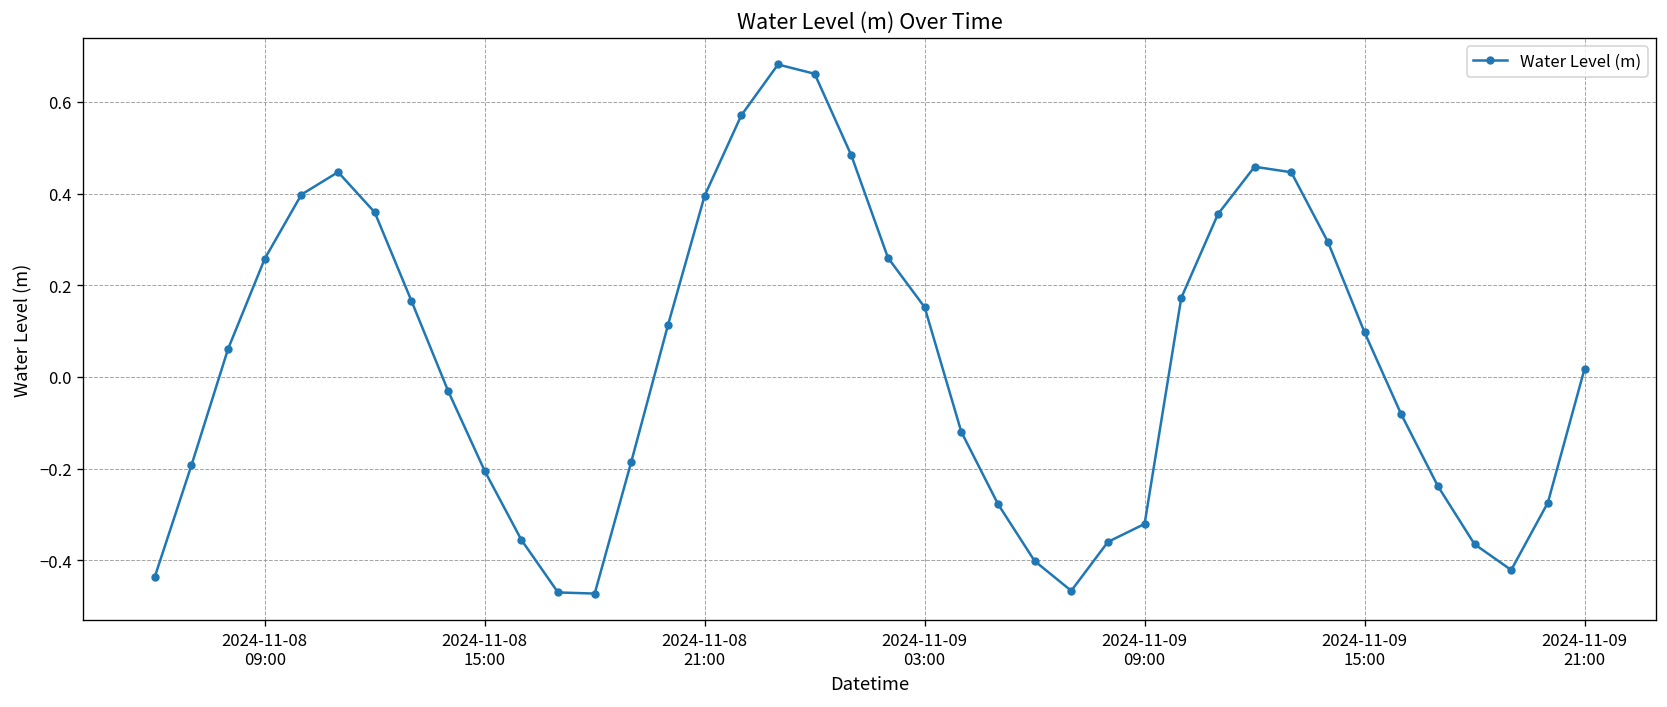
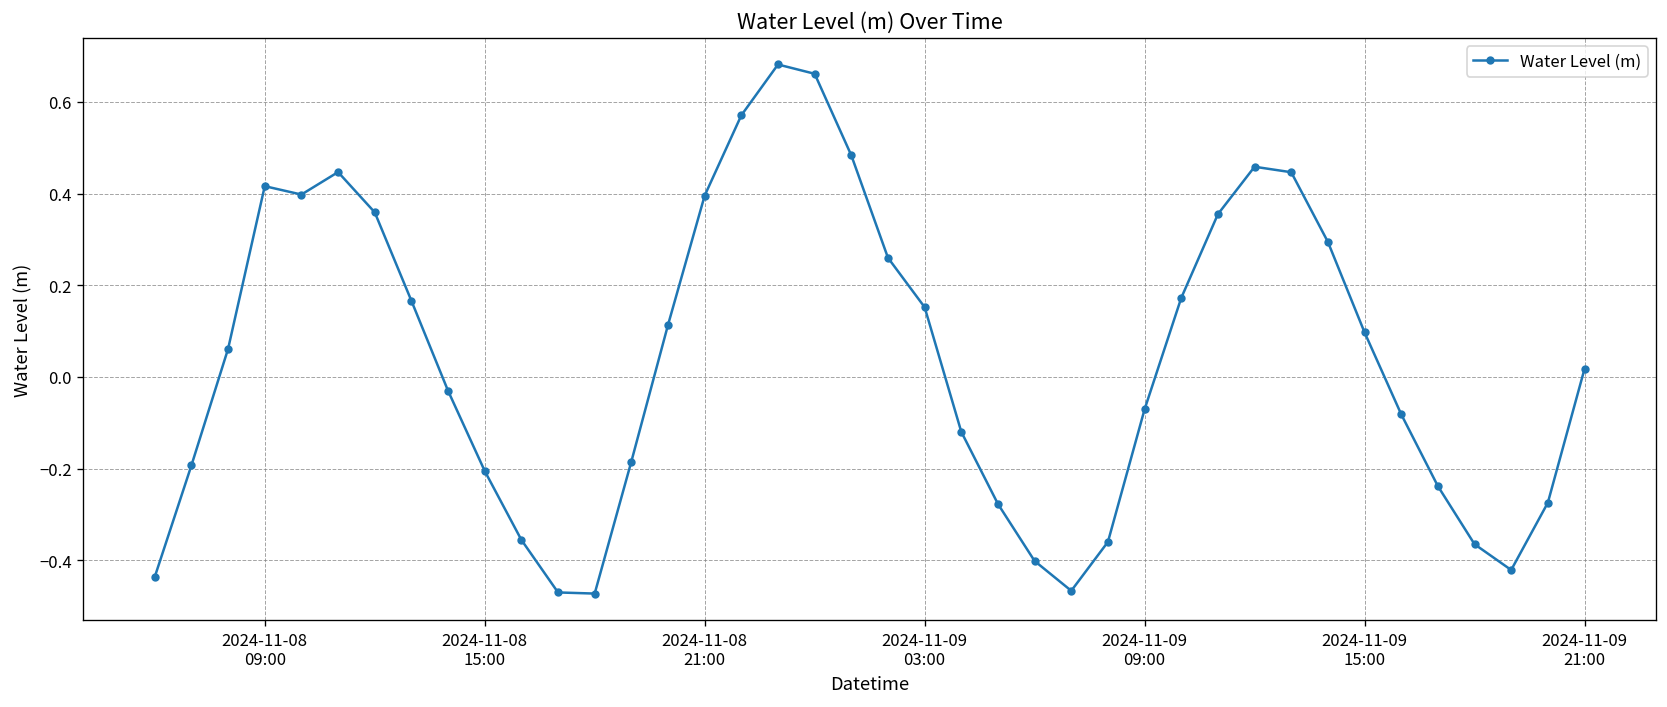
  {
-   "2024-11-08 09:00": 0.26,
+   "2024-11-08 09:00": 0.42,
    "2024-11-08 15:00": -0.20,
    "2024-11-08 21:00": 0.40,
    "2024-11-09 03:00": 0.15,
-   "2024-11-09 09:00": -0.32,
+   "2024-11-09 09:00": -0.07,
    "2024-11-09 15:00": 0.10,
    "2024-11-09 21:00": 0.02
  }
